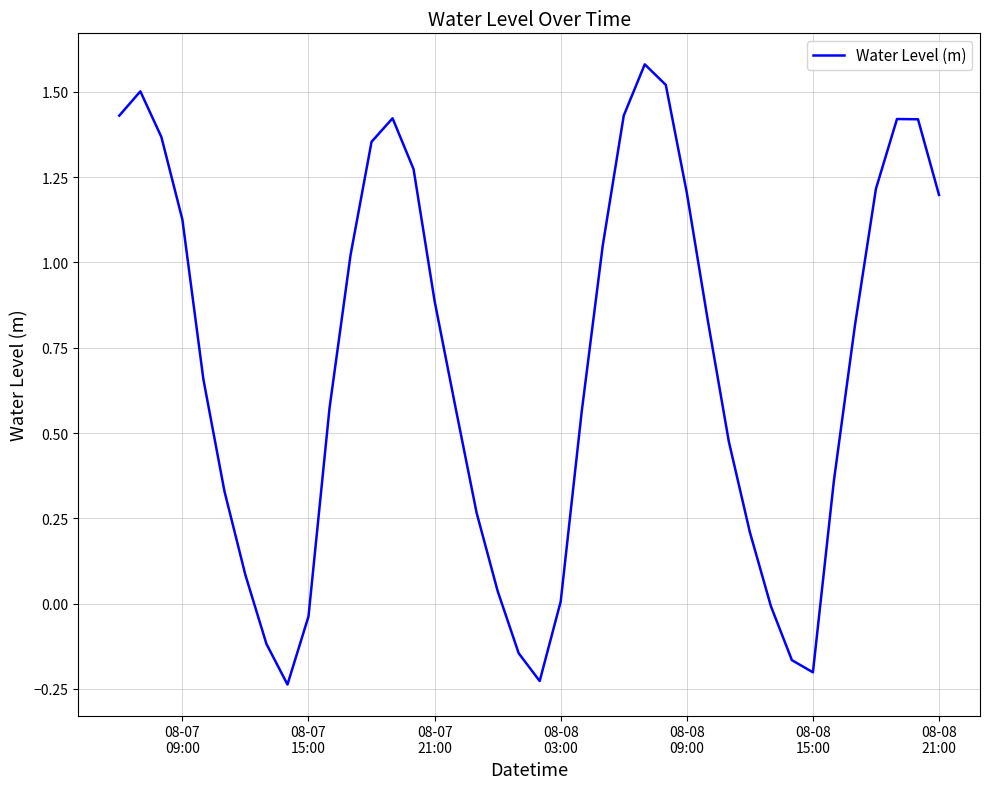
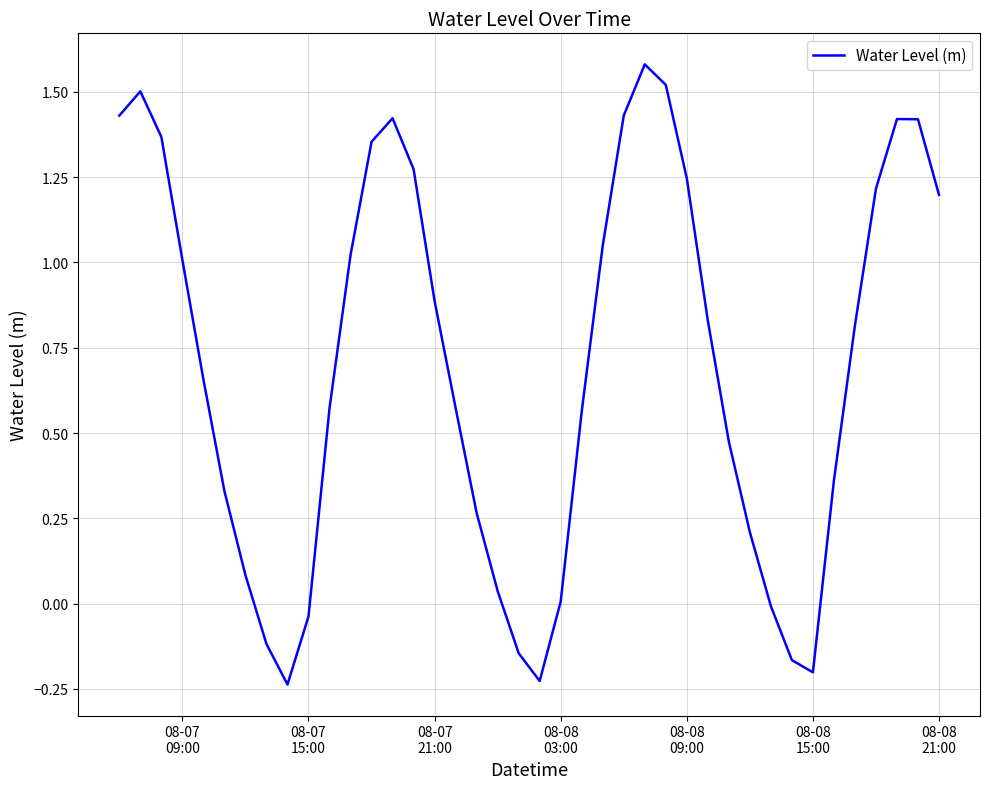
  {
-   "08-07 09:00": 1.13,
+   "08-07 09:00": 1.01,
    "08-07 15:00": -0.04,
    "08-07 21:00": 0.89,
    "08-08 03:00": 0.01,
-   "08-08 09:00": 1.20,
+   "08-08 09:00": 1.25,
    "08-08 15:00": -0.20,
    "08-08 21:00": 1.20
  }
